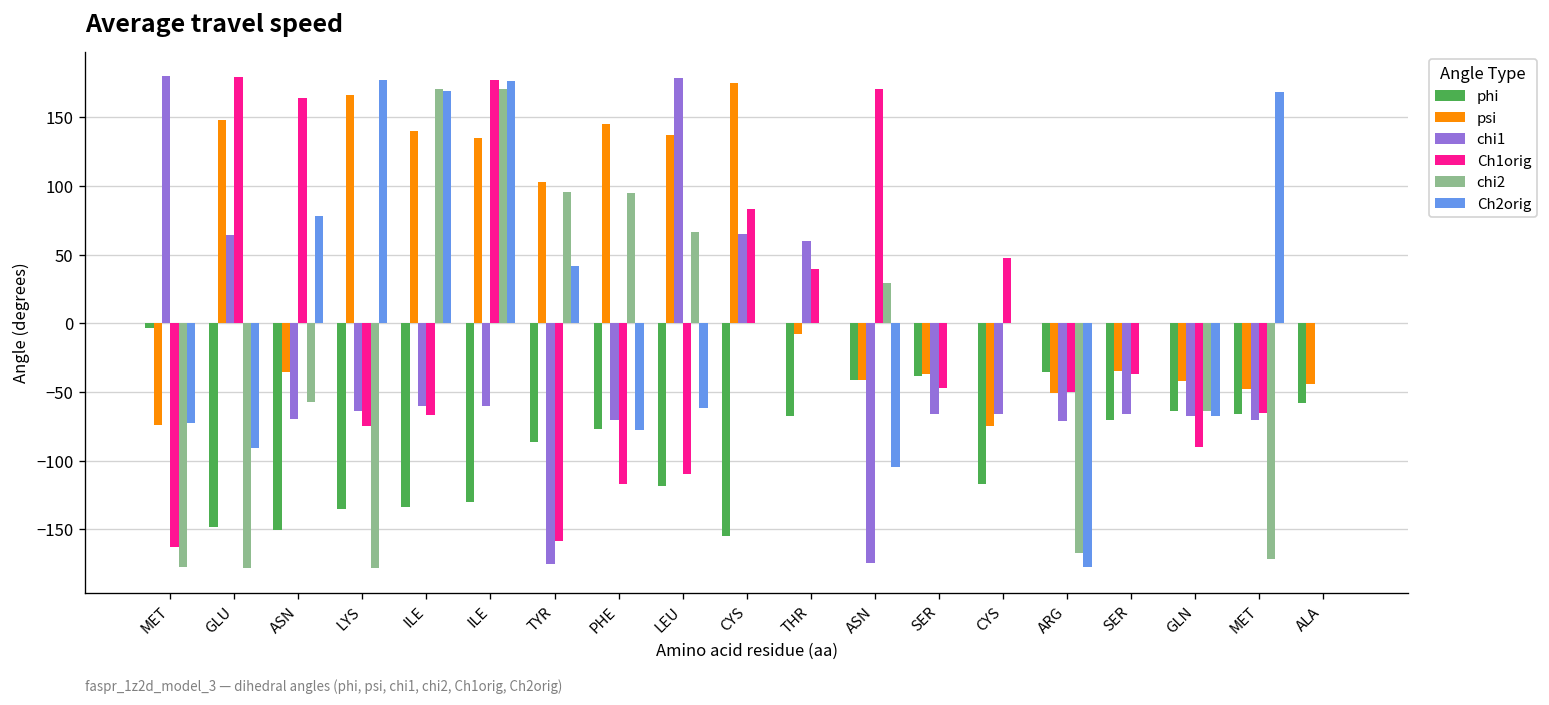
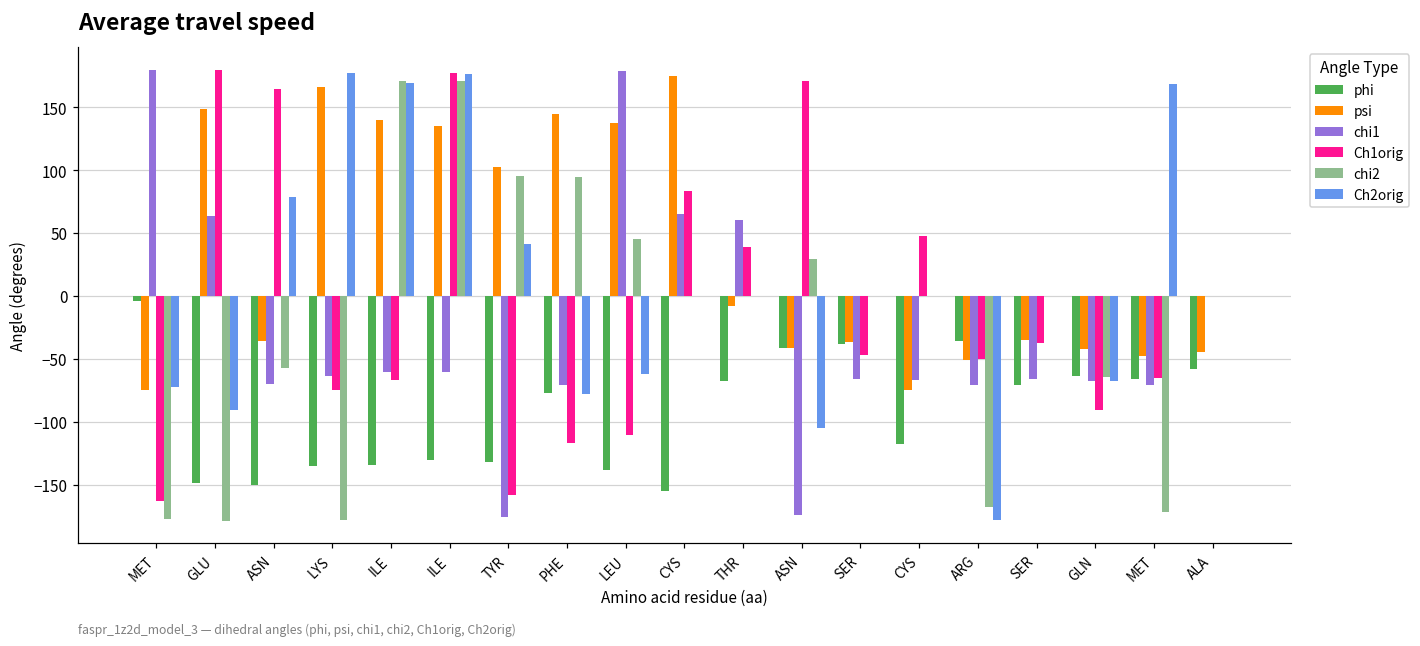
  {
    "phi": {
      "GLU": -148,
      "LYS": -135,
-     "TYR": -86,
+     "TYR": -132,
      "PHE": -77,
-     "LEU": -119,
+     "LEU": -138,
      "THR": -68,
      "ARG": -36,
      "GLN": -64,
      "ALA": -58
    },
    "psi": {
      "GLU": 148,
      "LYS": 166,
      "TYR": 103,
      "PHE": 145,
      "LEU": 137,
      "THR": -8,
      "ARG": -51,
      "GLN": -42,
      "ALA": -44
    },
    "chi1": {
      "GLU": 64,
      "LYS": -64,
      "TYR": -175,
      "PHE": -70,
      "LEU": 179,
      "THR": 60,
      "ARG": -71,
      "GLN": -68,
      "ALA": 0
    },
    "Ch1orig": {
      "GLU": 179,
      "LYS": -75,
      "TYR": -158,
      "PHE": -117,
      "LEU": -110,
      "THR": 39,
      "ARG": -50,
      "GLN": -90,
      "ALA": 0
    },
    "chi2": {
      "GLU": -179,
      "LYS": -178,
      "TYR": 96,
      "PHE": 95,
-     "LEU": 66,
+     "LEU": 45,
      "THR": 0,
      "ARG": -167,
      "GLN": -64,
      "ALA": 0
    },
    "Ch2orig": {
      "GLU": -91,
      "LYS": 177,
      "TYR": 42,
      "PHE": -78,
      "LEU": -62,
      "THR": 0,
      "ARG": -178,
      "GLN": -67,
      "ALA": 0
    }
  }
